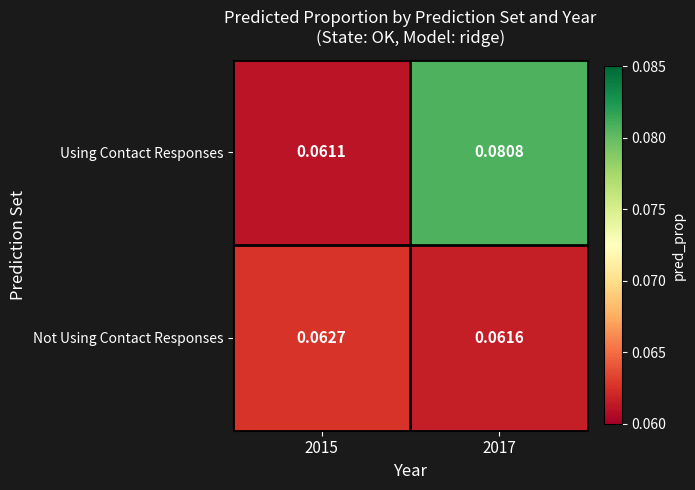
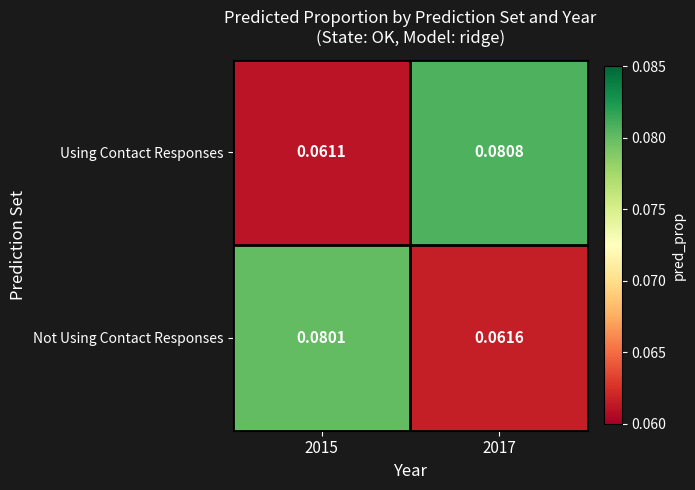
  {
    "Using Contact Responses": {
      "2015": 0.0611,
      "2017": 0.0808
    },
    "Not Using Contact Responses": {
-     "2015": 0.0627,
+     "2015": 0.0801,
      "2017": 0.0616
    }
  }
